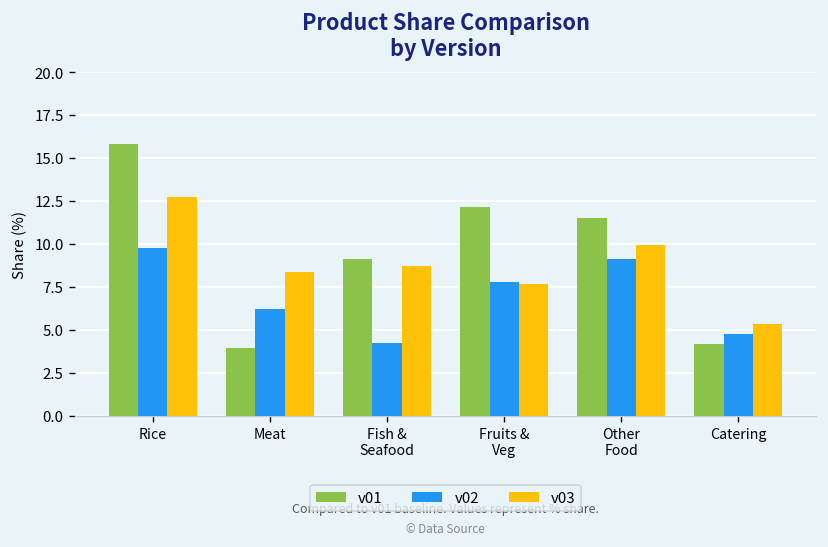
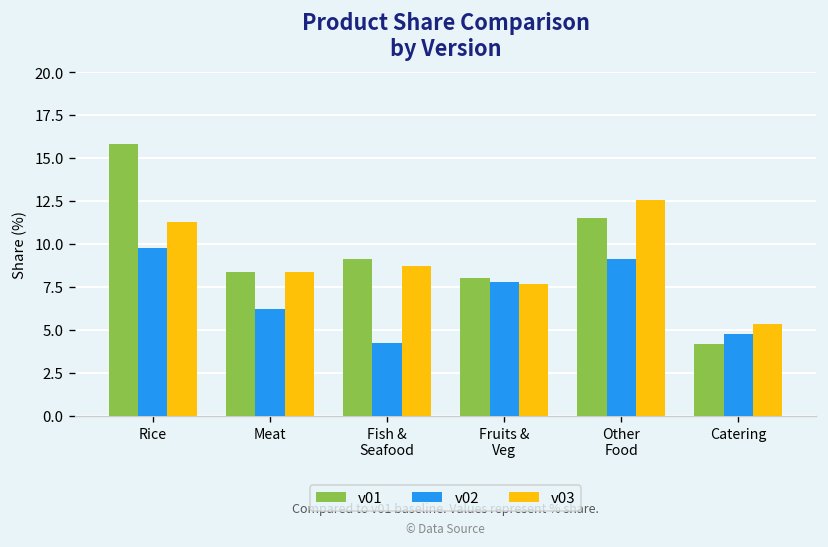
  {
    "v01": {
      "Rice": 15.8,
-     "Meat": 4.0,
+     "Meat": 8.4,
      "Fish & Seafood": 9.1,
-     "Fruits & Veg": 12.2,
+     "Fruits & Veg": 8.1,
      "Other Food": 11.5,
      "Catering": 4.2
    },
    "v02": {
      "Rice": 9.8,
      "Meat": 6.2,
      "Fish & Seafood": 4.2,
      "Fruits & Veg": 7.8,
      "Other Food": 9.1,
      "Catering": 4.8
    },
    "v03": {
-     "Rice": 12.8,
+     "Rice": 11.3,
      "Meat": 8.4,
      "Fish & Seafood": 8.7,
      "Fruits & Veg": 7.7,
-     "Other Food": 9.9,
+     "Other Food": 12.6,
      "Catering": 5.3
    }
  }
